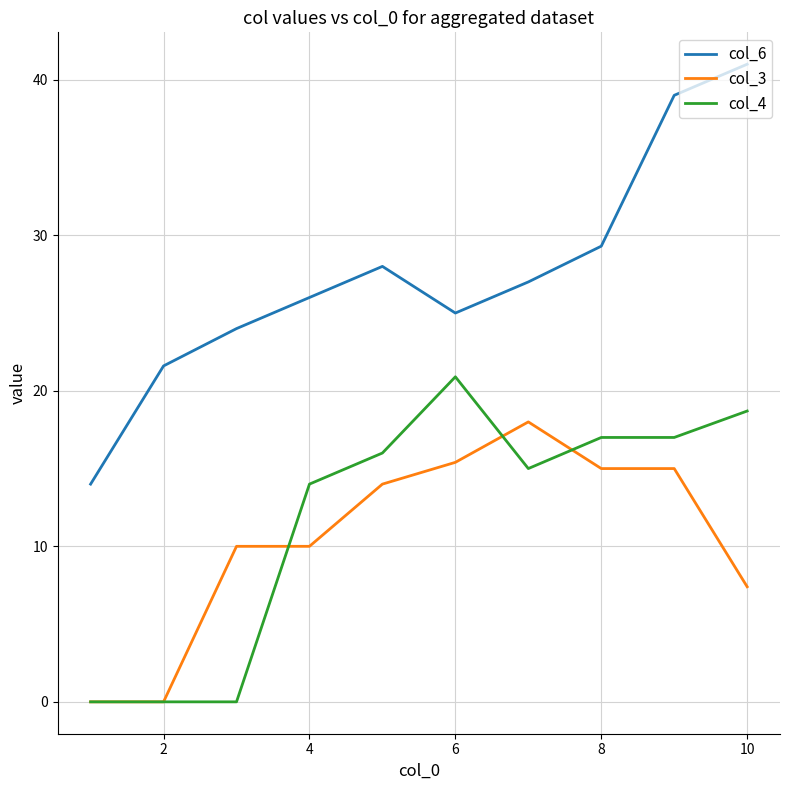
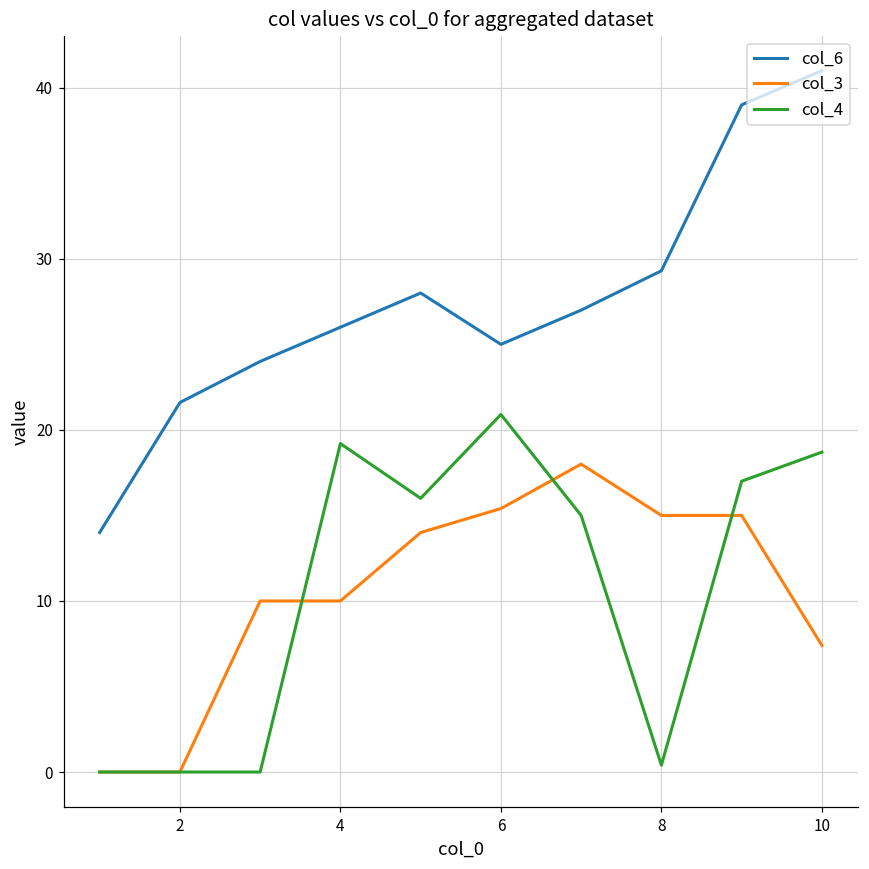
  {
    "col_6": {
      "2": 21.6,
      "4": 26.0,
      "6": 25.0,
      "8": 29.3
    },
    "col_3": {
      "4": 10.0,
      "6": 15.4,
      "8": 15.0,
      "10": 7.4
    },
    "col_4": {
-     "4": 14.0,
+     "4": 19.2,
      "6": 20.9,
-     "8": 17.0,
+     "8": 0.4,
      "10": 18.7
    }
  }
